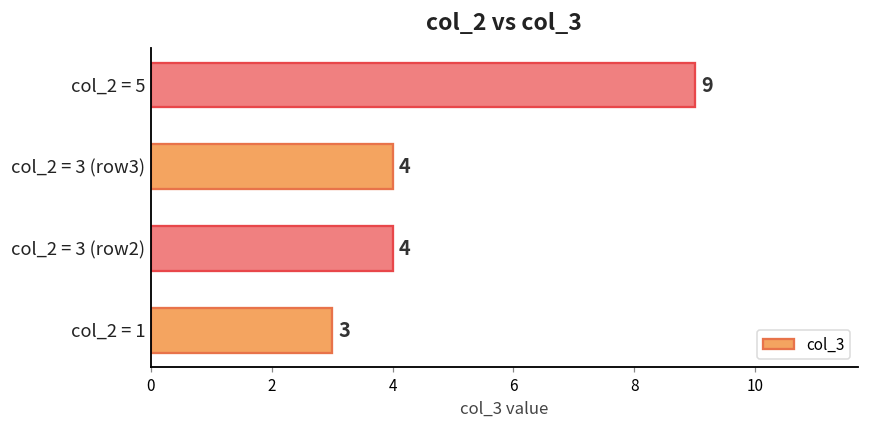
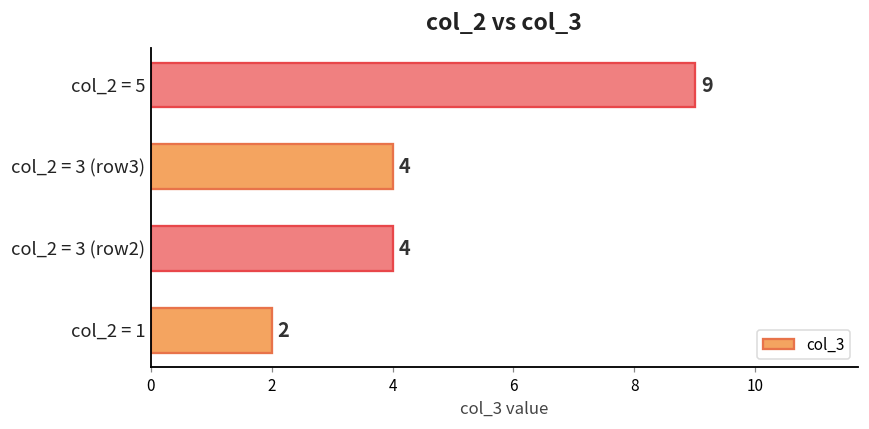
  {
    "col_2 = 5": 9,
    "col_2 = 3 (row3)": 4,
    "col_2 = 3 (row2)": 4,
-   "col_2 = 1": 3
+   "col_2 = 1": 2
  }
